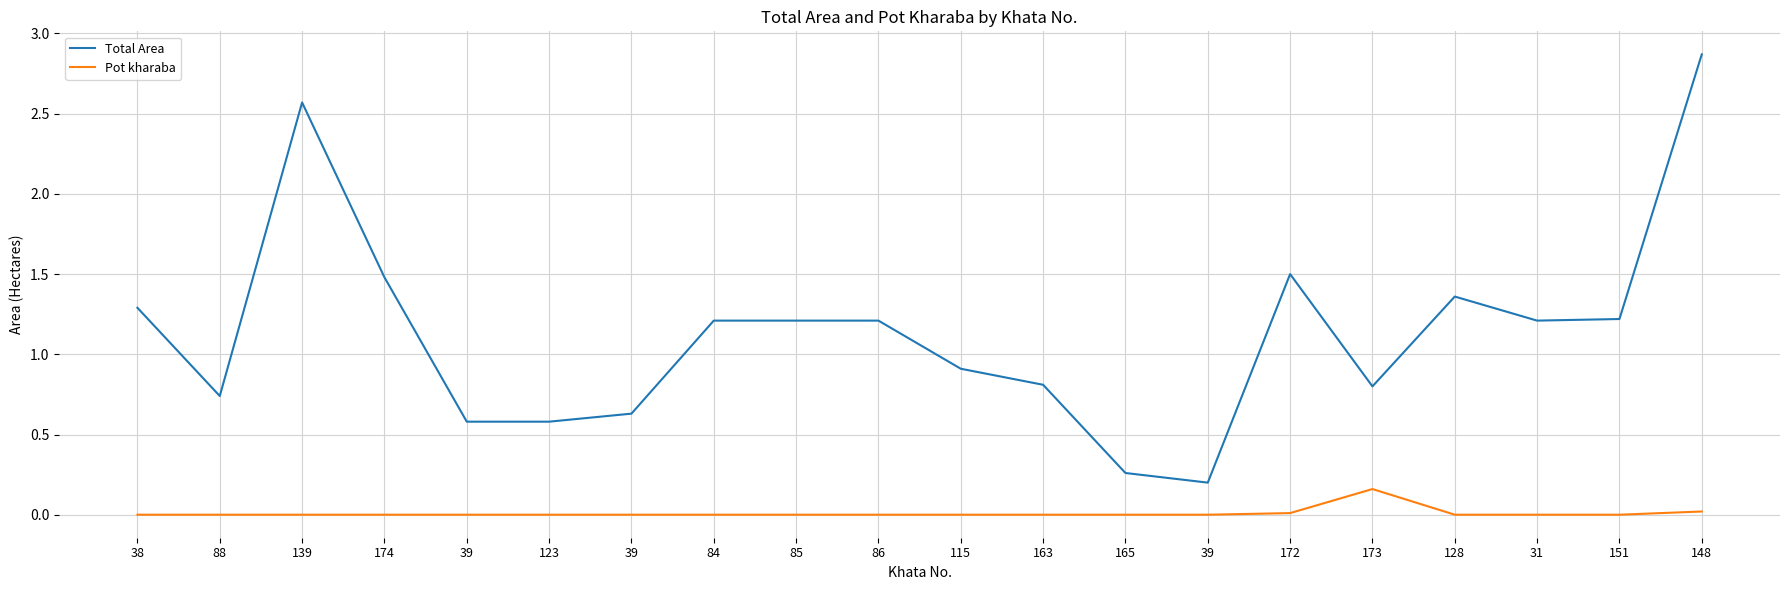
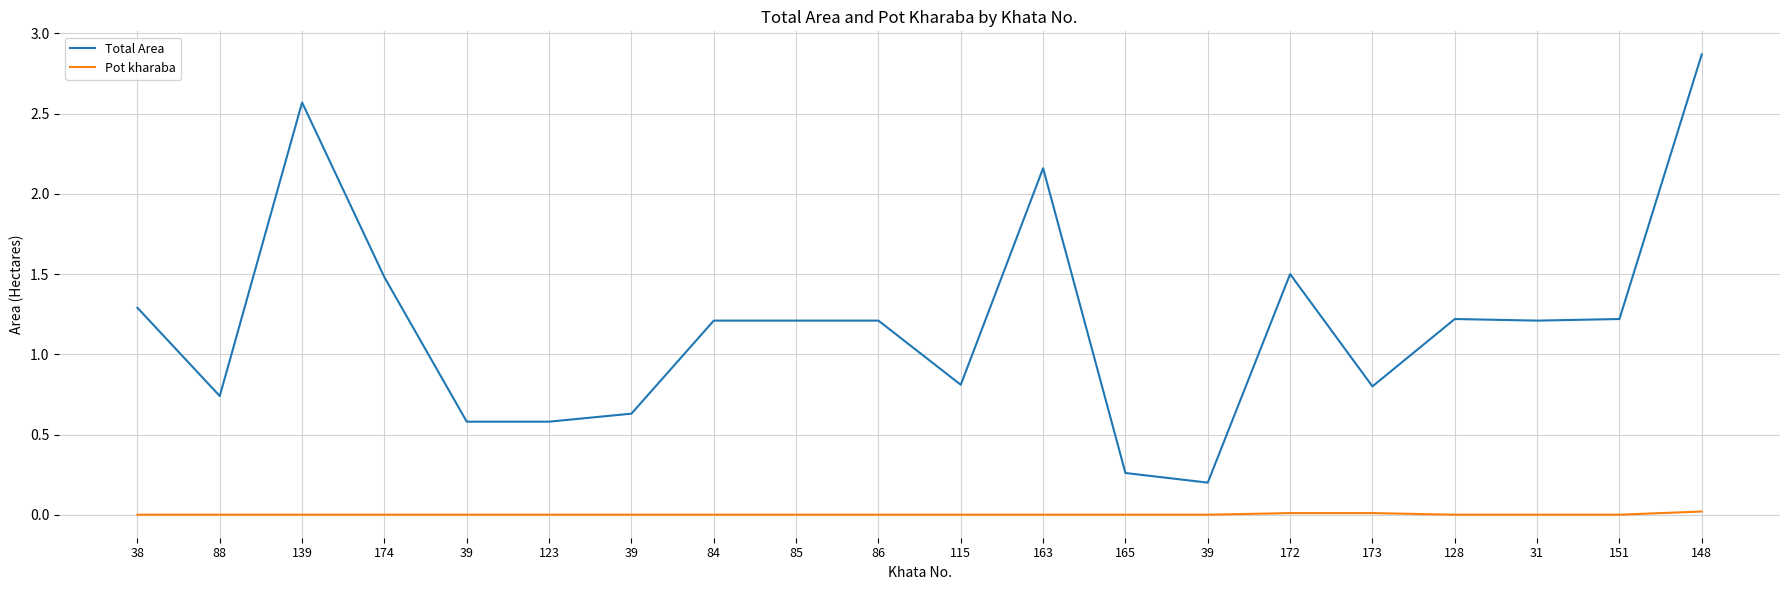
  {
    "Total Area": {
      "38": 1.29,
      "88": 0.74,
      "139": 2.57,
      "174": 1.48,
      "123": 0.58,
      "84": 1.21,
      "85": 1.21,
      "86": 1.21,
-     "115": 0.91,
-     "163": 0.81,
+     "115": 0.81,
+     "163": 2.16,
      "165": 0.26,
      "172": 1.50,
      "173": 0.80,
-     "128": 1.36,
+     "128": 1.22,
      "31": 1.21,
      "151": 1.22,
      "148": 2.87
    },
    "Pot kharaba": {
      "38": 0.00,
      "88": 0.00,
      "139": 0.00,
      "174": 0.00,
      "123": 0.00,
      "84": 0.00,
      "85": 0.00,
      "86": 0.00,
      "115": 0.00,
      "163": 0.00,
      "165": 0.00,
      "172": 0.01,
-     "173": 0.16,
+     "173": 0.01,
      "128": 0.00,
      "31": 0.00,
      "151": 0.00,
      "148": 0.02
    }
  }
